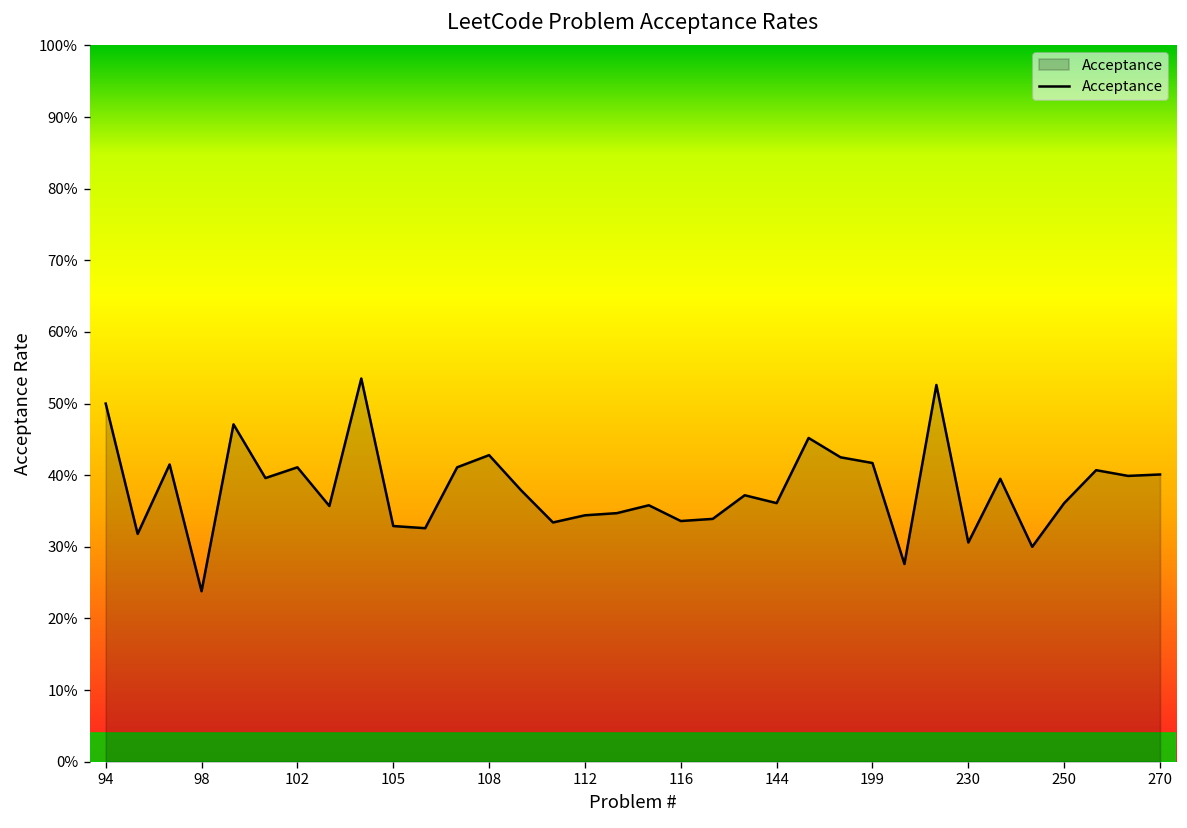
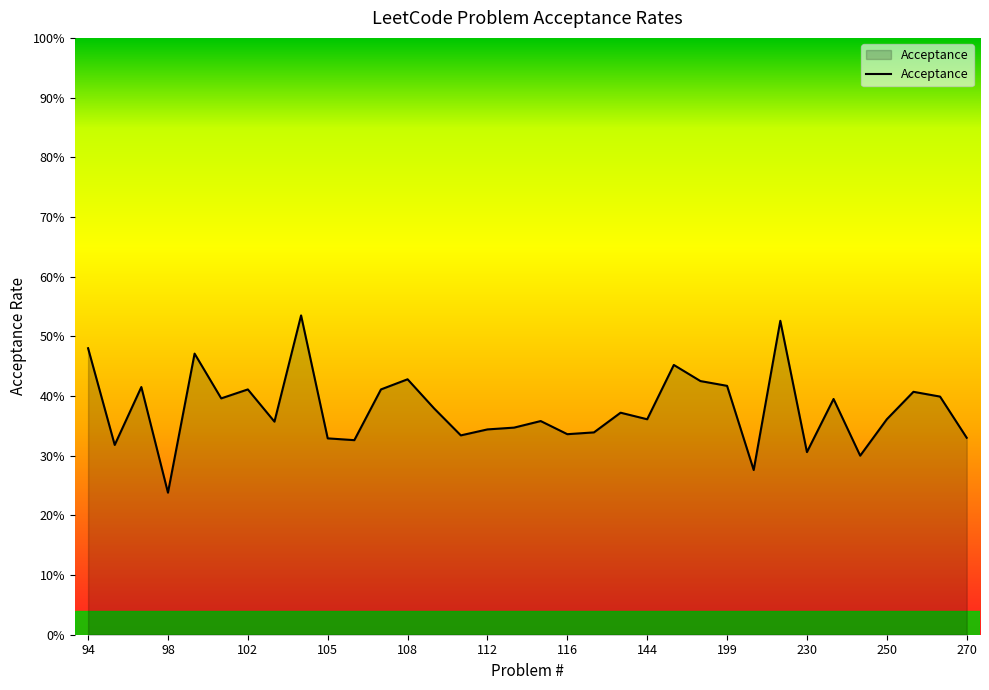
  {
-   "94": "50%",
+   "94": "48%",
    "98": "24%",
    "102": "41%",
    "105": "33%",
    "108": "43%",
    "112": "34%",
    "116": "34%",
    "144": "36%",
    "199": "42%",
    "230": "31%",
    "250": "36%",
-   "270": "40%"
+   "270": "33%"
  }
